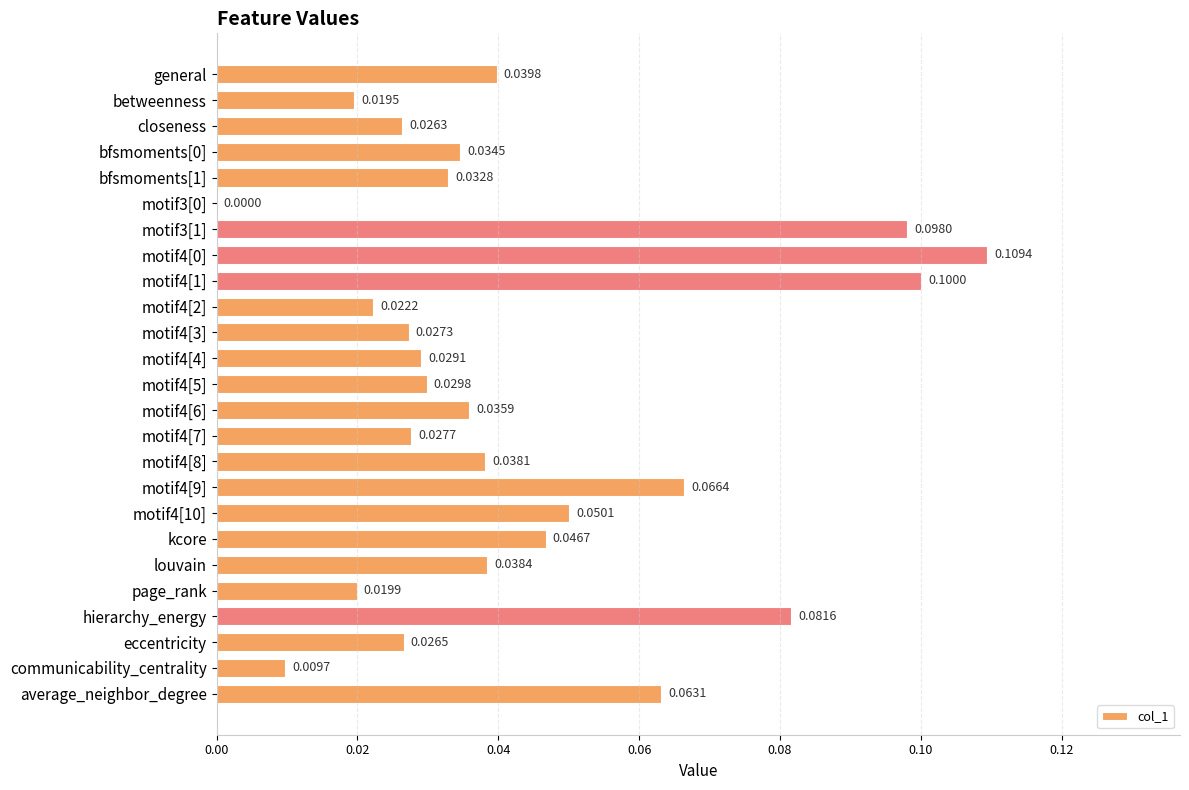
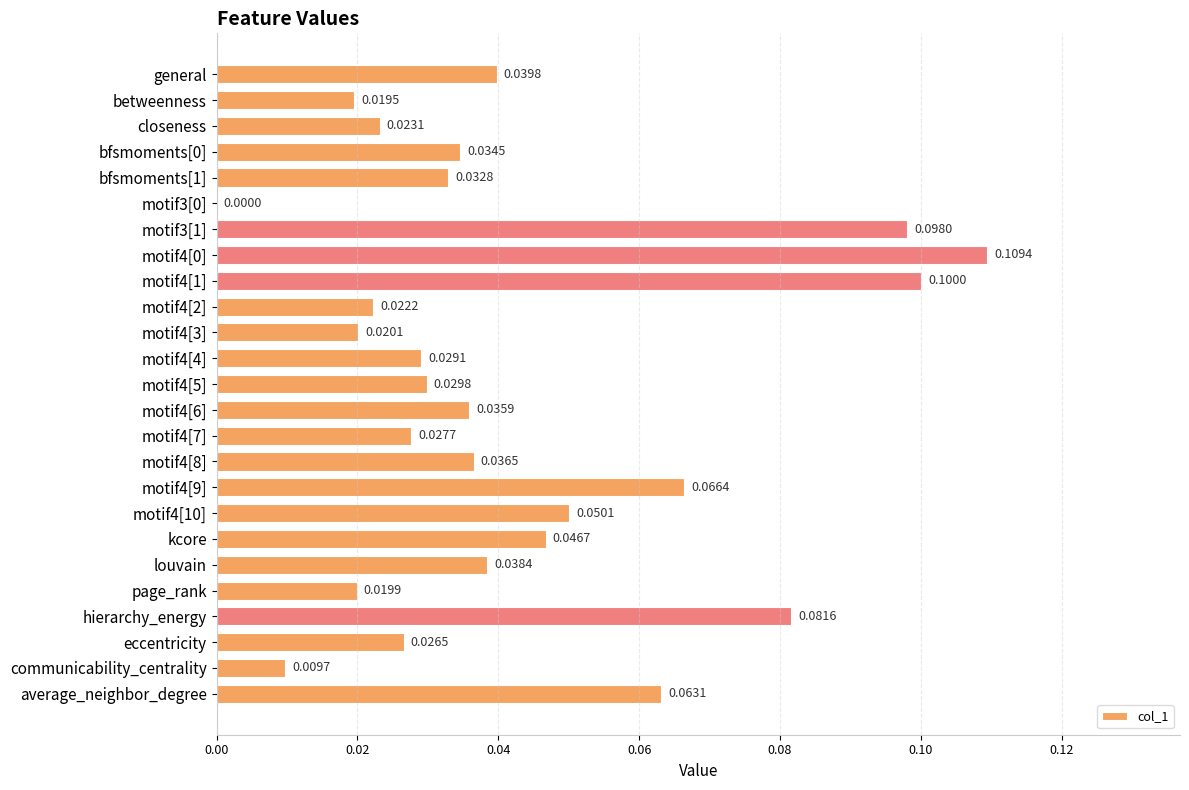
  {
    "general": 0.0398,
    "betweenness": 0.0195,
-   "closeness": 0.0263,
+   "closeness": 0.0231,
    "bfsmoments[0]": 0.0345,
    "bfsmoments[1]": 0.0328,
    "motif3[0]": 0.0000,
    "motif3[1]": 0.0980,
    "motif4[0]": 0.1094,
    "motif4[1]": 0.1000,
    "motif4[2]": 0.0222,
-   "motif4[3]": 0.0273,
+   "motif4[3]": 0.0201,
    "motif4[4]": 0.0291,
    "motif4[5]": 0.0298,
    "motif4[6]": 0.0359,
    "motif4[7]": 0.0277,
-   "motif4[8]": 0.0381,
+   "motif4[8]": 0.0365,
    "motif4[9]": 0.0664,
    "motif4[10]": 0.0501,
    "kcore": 0.0467,
    "louvain": 0.0384,
    "page_rank": 0.0199,
    "hierarchy_energy": 0.0816,
    "eccentricity": 0.0265,
    "communicability_centrality": 0.0097,
    "average_neighbor_degree": 0.0631
  }
